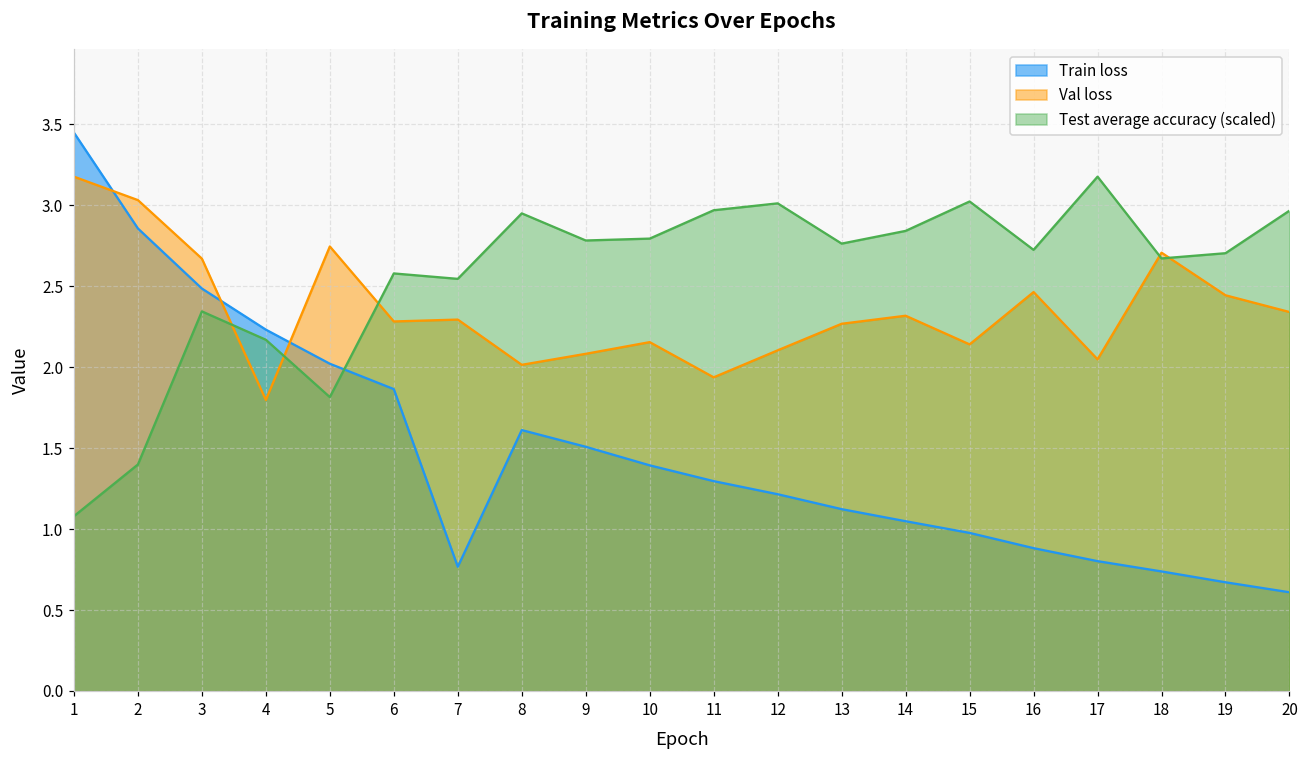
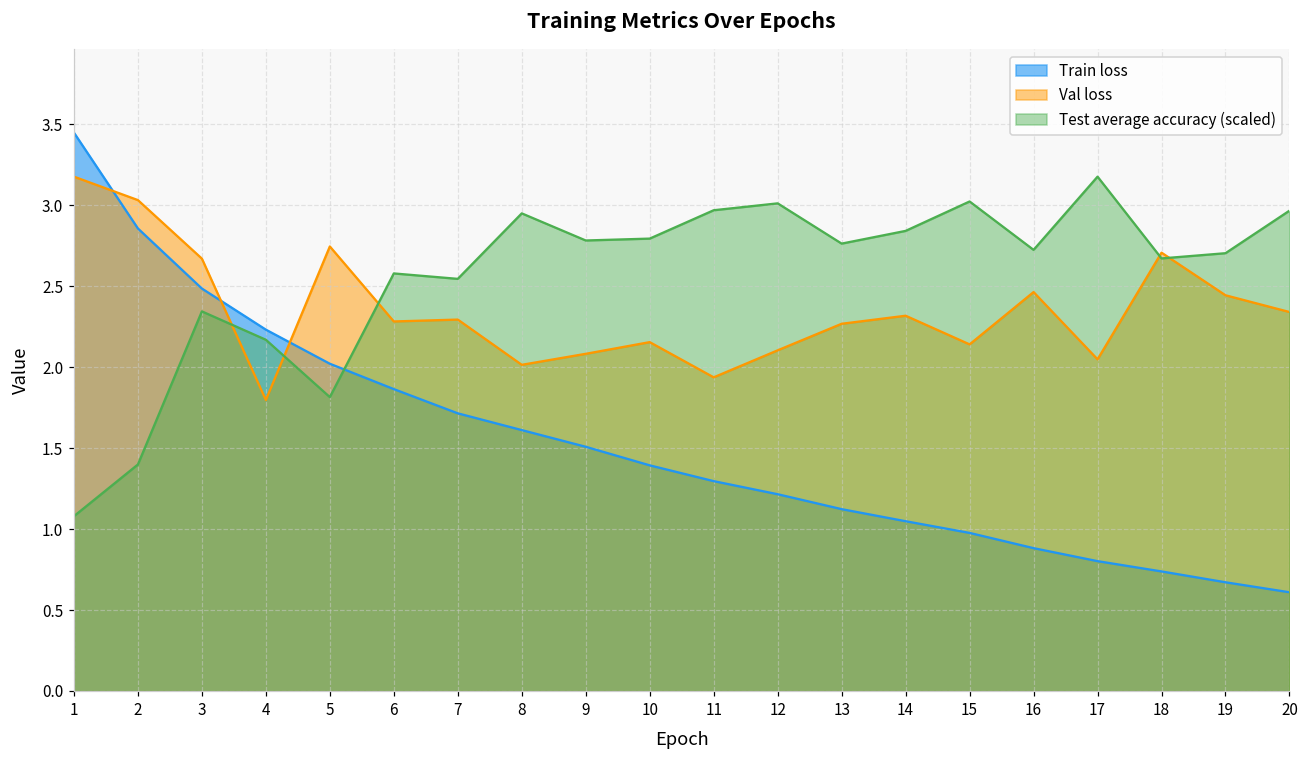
  {
    "Train loss": {
      "1": 3.45,
      "2": 2.86,
      "3": 2.48,
      "4": 2.23,
      "5": 2.02,
      "6": 1.86,
-     "7": 0.77,
+     "7": 1.71,
      "8": 1.61,
      "9": 1.51,
      "10": 1.39,
      "11": 1.30,
      "12": 1.21,
      "13": 1.12,
      "14": 1.05,
      "15": 0.98,
      "16": 0.88,
      "17": 0.80,
      "18": 0.74,
      "19": 0.67,
      "20": 0.61
    },
    "Val loss": {
      "1": 3.18,
      "2": 3.03,
      "3": 2.67,
      "4": 1.80,
      "5": 2.74,
      "6": 2.28,
      "7": 2.29,
      "8": 2.01,
      "9": 2.08,
      "10": 2.15,
      "11": 1.94,
      "12": 2.10,
      "13": 2.27,
      "14": 2.32,
      "15": 2.14,
      "16": 2.46,
      "17": 2.05,
      "18": 2.71,
      "19": 2.44,
      "20": 2.34
    },
    "Test average accuracy (scaled)": {
      "1": 1.08,
      "2": 1.40,
      "3": 2.34,
      "4": 2.17,
      "5": 1.81,
      "6": 2.58,
      "7": 2.54,
      "8": 2.95,
      "9": 2.78,
      "10": 2.79,
      "11": 2.97,
      "12": 3.01,
      "13": 2.76,
      "14": 2.84,
      "15": 3.02,
      "16": 2.72,
      "17": 3.18,
      "18": 2.67,
      "19": 2.70,
      "20": 2.97
    }
  }
